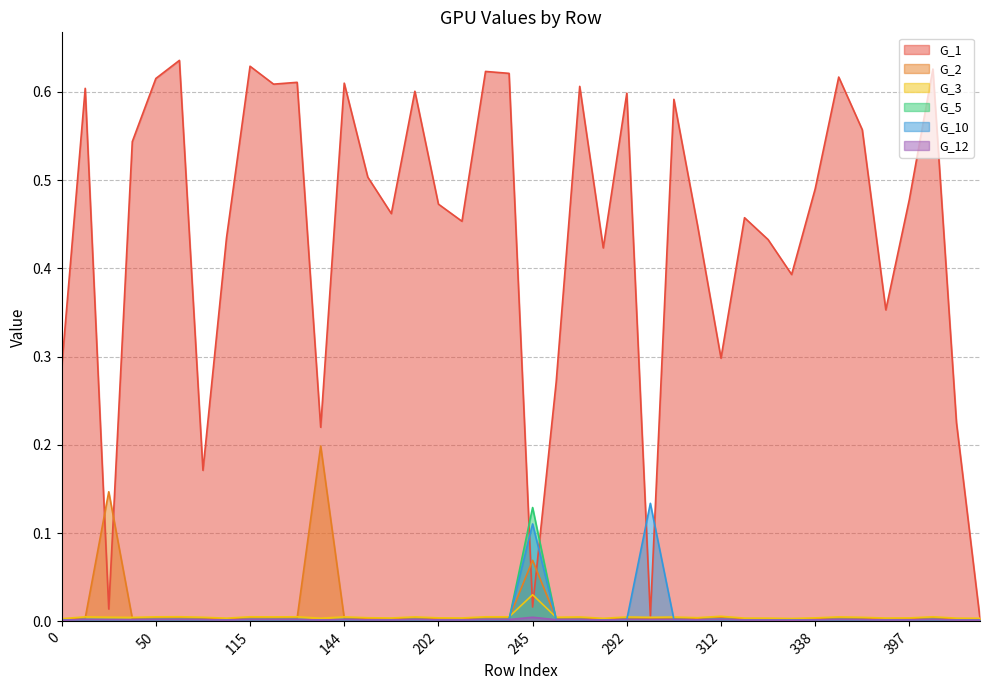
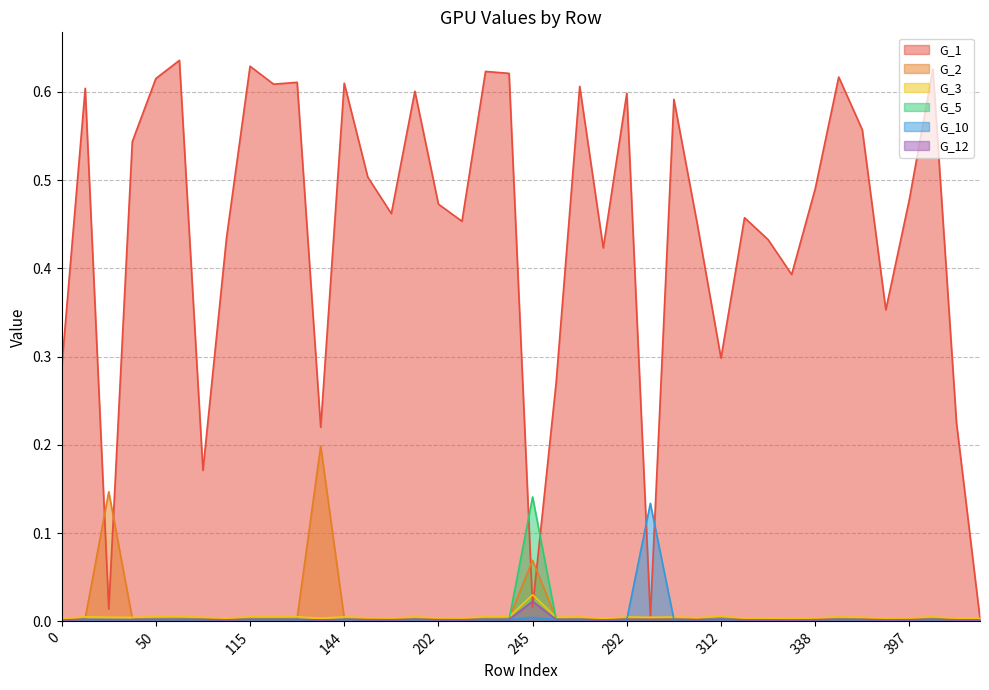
  {
    "G_5": {
-     "245": 0.13
+     "245": 0.14
    },
    "G_10": {
-     "245": 0.11
+     "245": 0.00
    },
    "G_12": {
-     "245": 0.00
+     "245": 0.02
    }
  }
